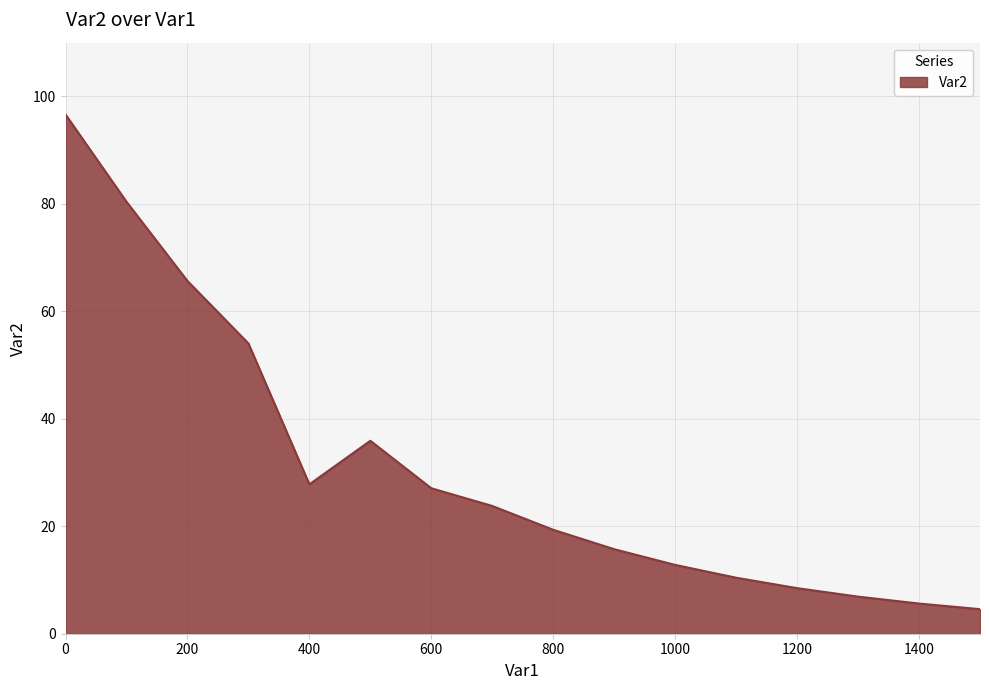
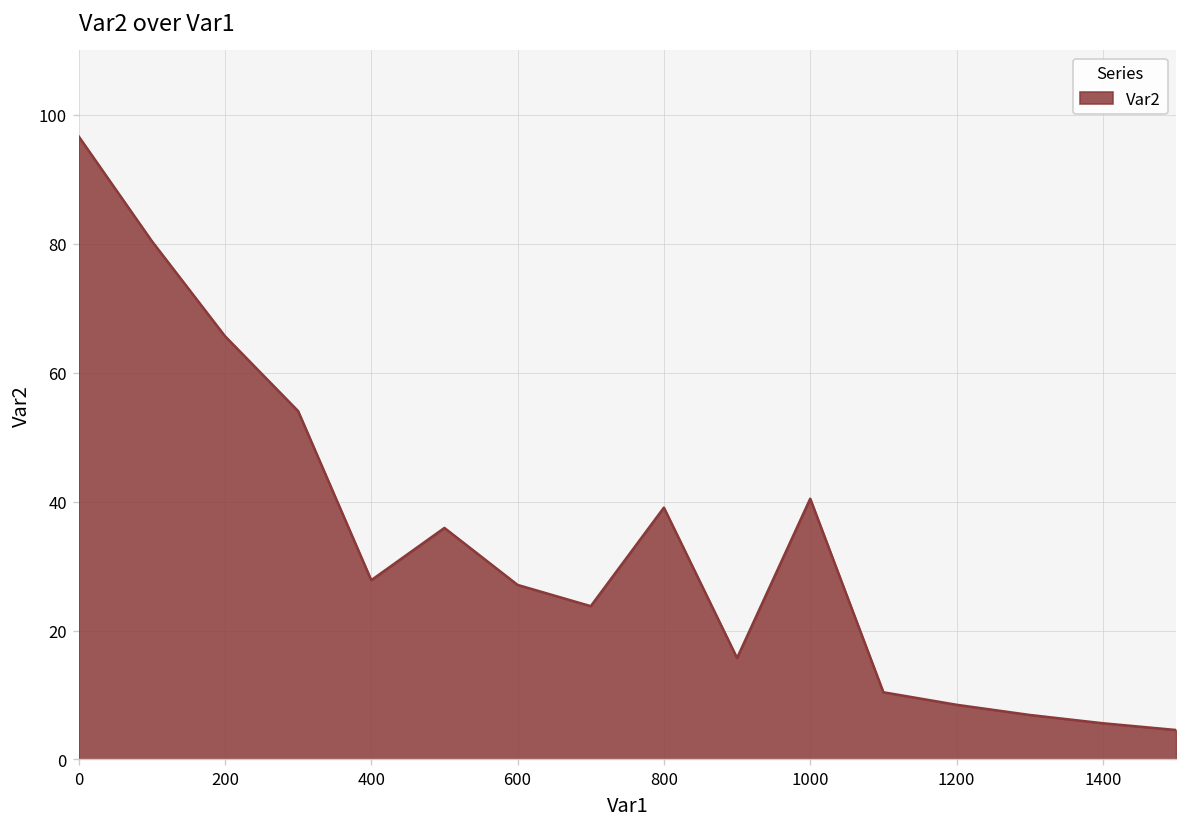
  {
    "0": 97,
    "200": 66,
    "400": 28,
    "600": 27,
-   "800": 19,
-   "1000": 13,
+   "800": 39,
+   "1000": 40,
    "1200": 8,
    "1400": 6
  }
